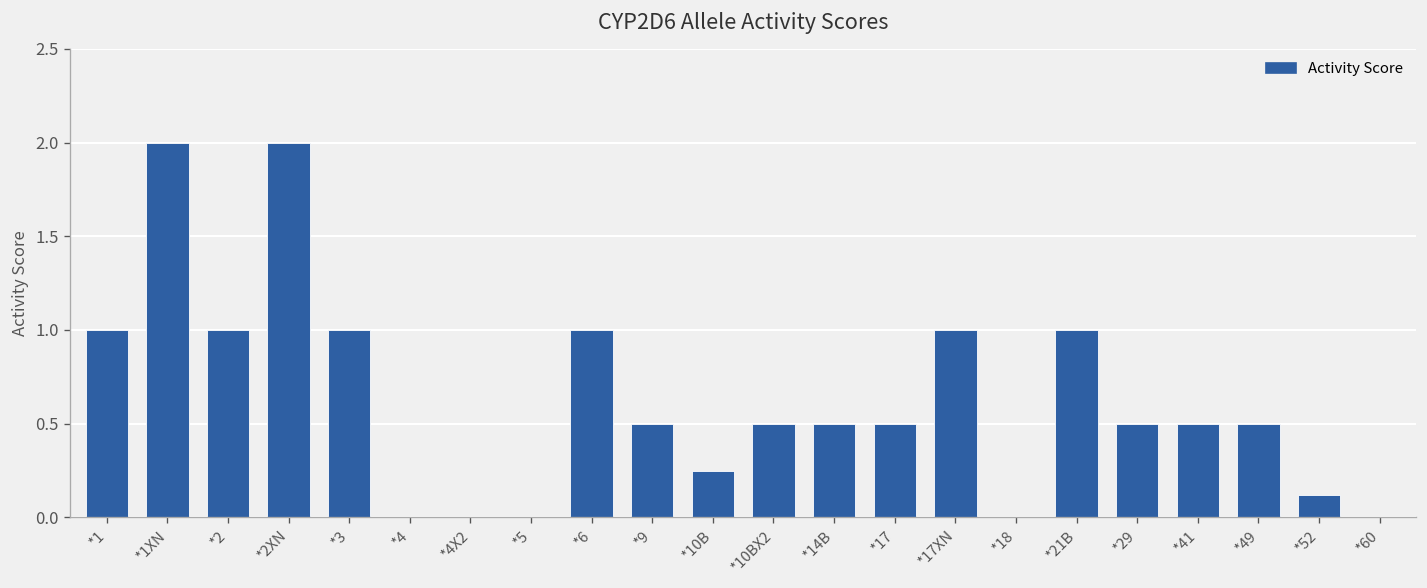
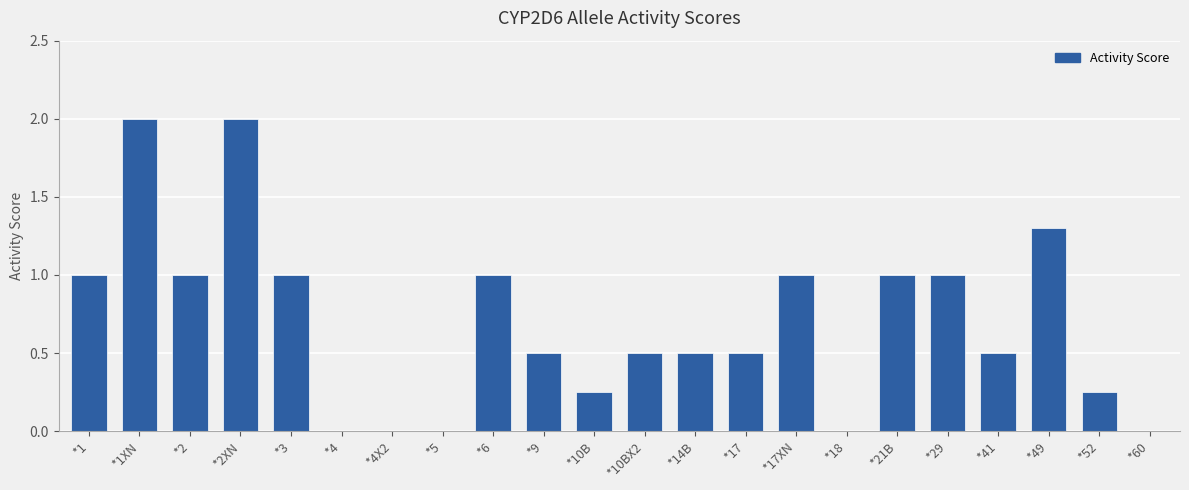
  {
    "*1": 1.00,
    "*1XN": 2.00,
    "*2": 1.00,
    "*2XN": 2.00,
    "*3": 1.00,
    "*4": 0.00,
    "*4X2": 0.00,
    "*5": 0.00,
    "*6": 1.00,
    "*9": 0.50,
    "*10B": 0.25,
    "*10BX2": 0.50,
    "*14B": 0.50,
    "*17": 0.50,
    "*17XN": 1.00,
    "*18": 0.00,
    "*21B": 1.00,
-   "*29": 0.5,
+   "*29": 1.0,
    "*41": 0.50,
-   "*49": 0.5,
-   "*52": 0.12,
+   "*49": 1.3,
+   "*52": 0.25,
    "*60": 0.00
  }
